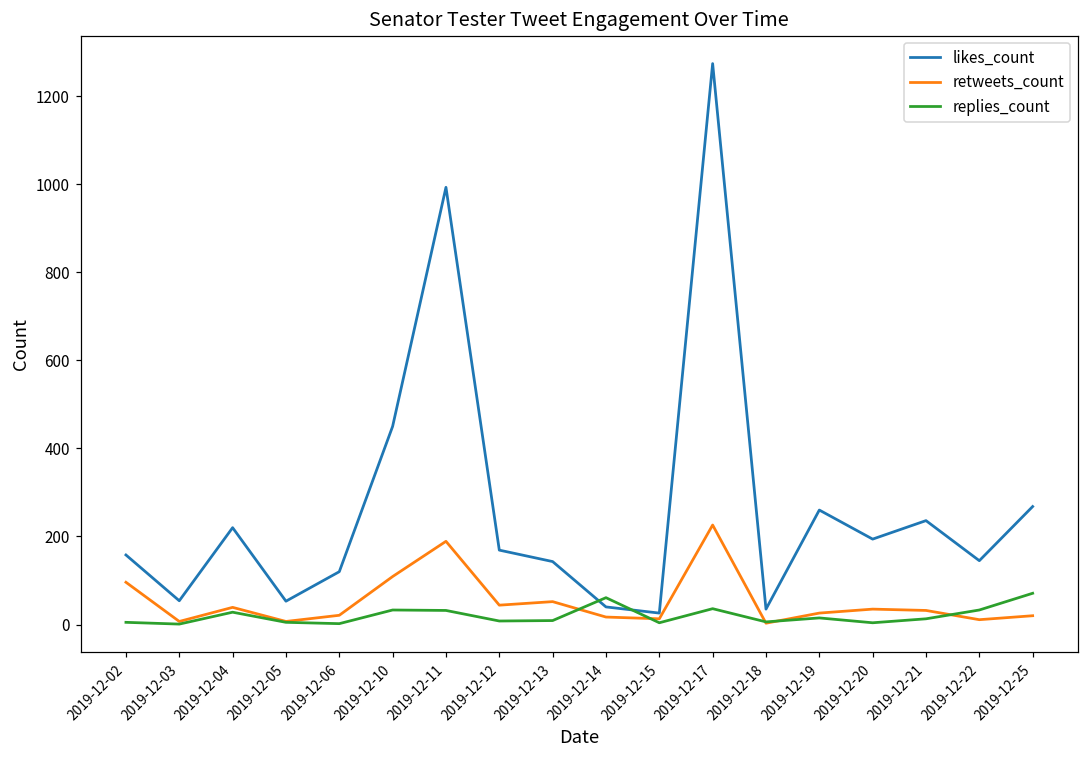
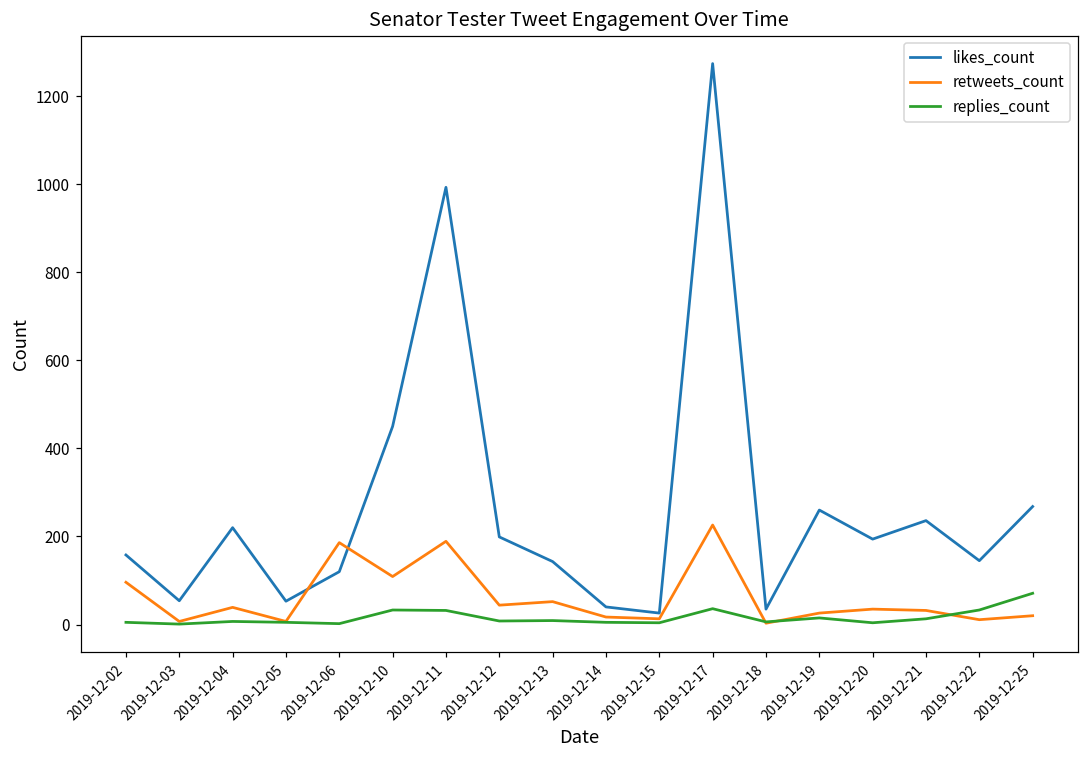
  {
    "likes_count": {
      "2019-12-02": 160,
      "2019-12-03": 50,
      "2019-12-04": 220,
      "2019-12-05": 50,
      "2019-12-06": 120,
      "2019-12-10": 450,
      "2019-12-11": 990,
-     "2019-12-12": 170,
+     "2019-12-12": 200,
      "2019-12-13": 140,
      "2019-12-14": 40,
      "2019-12-15": 30,
      "2019-12-17": 1270,
      "2019-12-18": 40,
      "2019-12-19": 260,
      "2019-12-20": 190,
      "2019-12-21": 240,
      "2019-12-22": 150,
      "2019-12-25": 270
    },
    "retweets_count": {
      "2019-12-02": 100,
      "2019-12-04": 40,
-     "2019-12-06": 20,
+     "2019-12-06": 190,
      "2019-12-10": 110,
      "2019-12-11": 190,
      "2019-12-12": 40,
      "2019-12-13": 50,
      "2019-12-14": 20,
      "2019-12-15": 10,
      "2019-12-17": 230,
      "2019-12-19": 30,
      "2019-12-20": 40,
      "2019-12-21": 30,
      "2019-12-22": 10,
      "2019-12-25": 20
    },
    "replies_count": {
      "2019-12-02": 10,
-     "2019-12-04": 30,
+     "2019-12-04": 10,
      "2019-12-06": 0,
      "2019-12-10": 30,
      "2019-12-11": 30,
      "2019-12-12": 10,
      "2019-12-13": 10,
-     "2019-12-14": 60,
+     "2019-12-14": 10,
      "2019-12-15": 0,
      "2019-12-17": 40,
      "2019-12-19": 20,
      "2019-12-20": 0,
      "2019-12-21": 10,
      "2019-12-22": 30,
      "2019-12-25": 70
    }
  }
